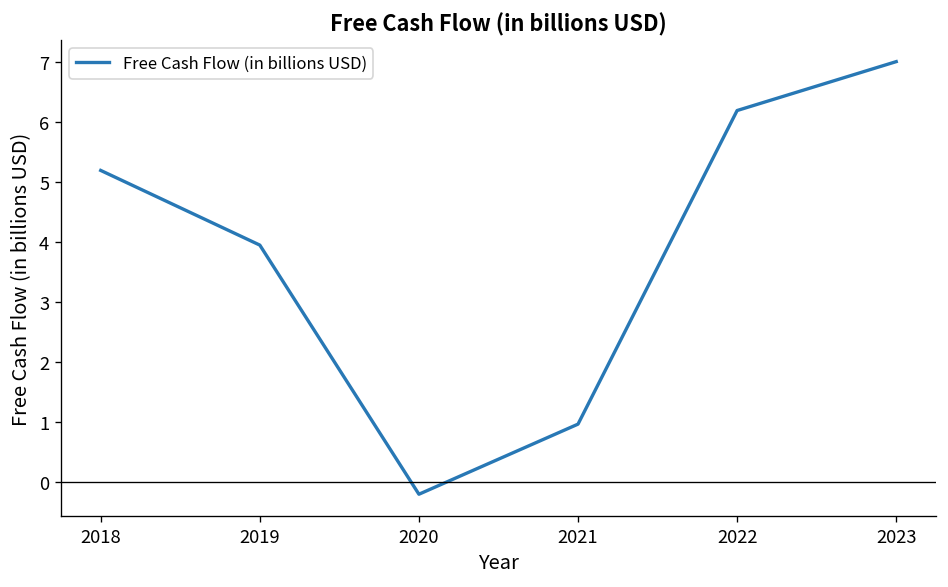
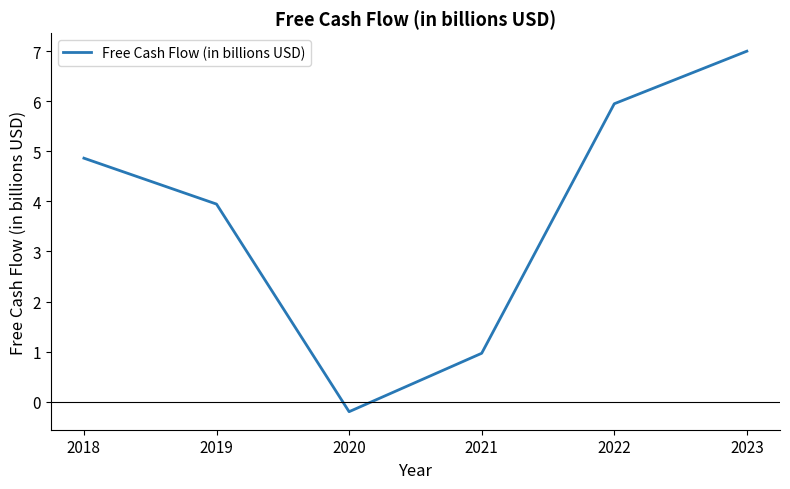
  {
-   "2018": 5.2,
+   "2018": 4.9,
    "2019": 3.9,
    "2020": -0.2,
    "2021": 1.0,
-   "2022": 6.2,
+   "2022": 6.0,
    "2023": 7.0
  }
